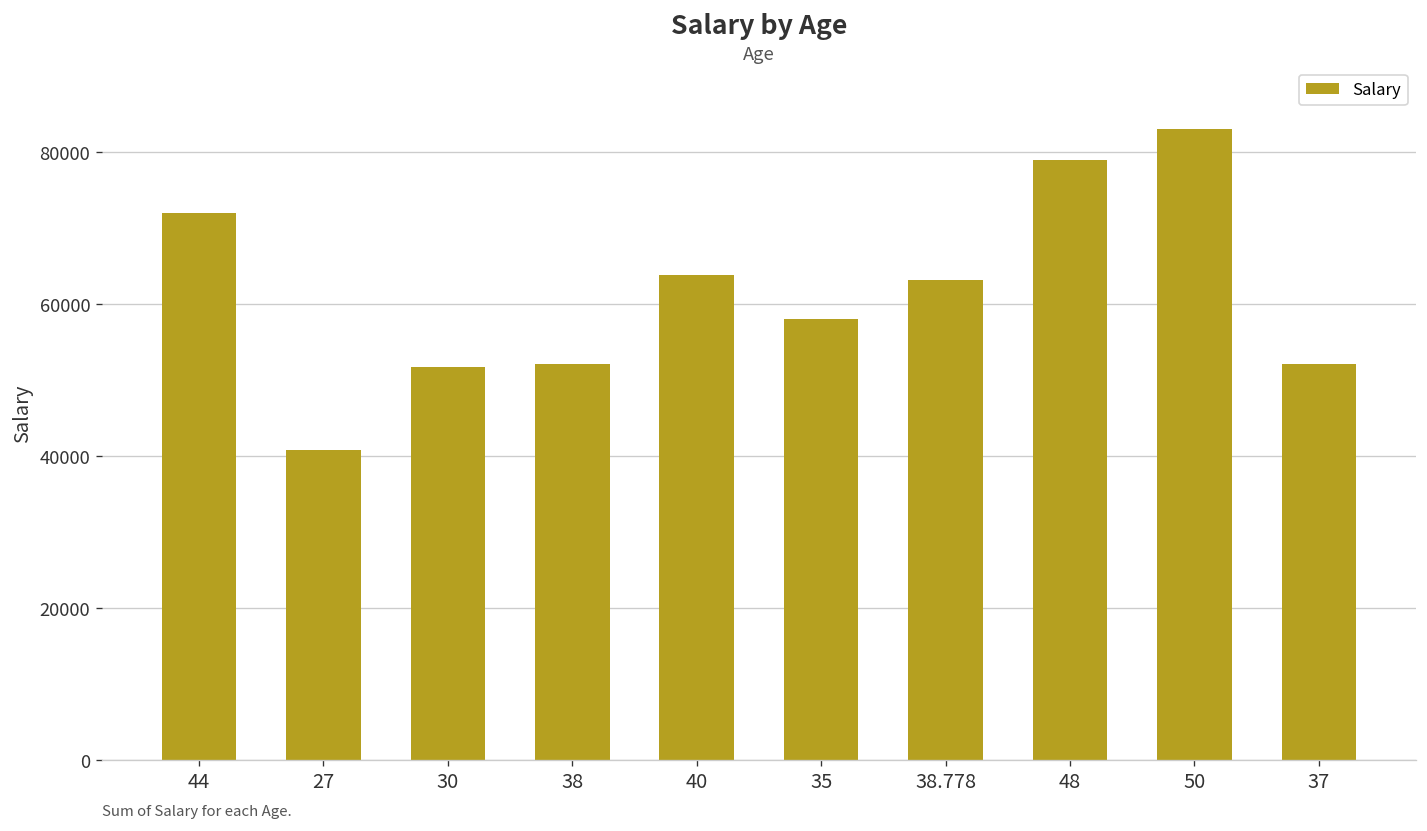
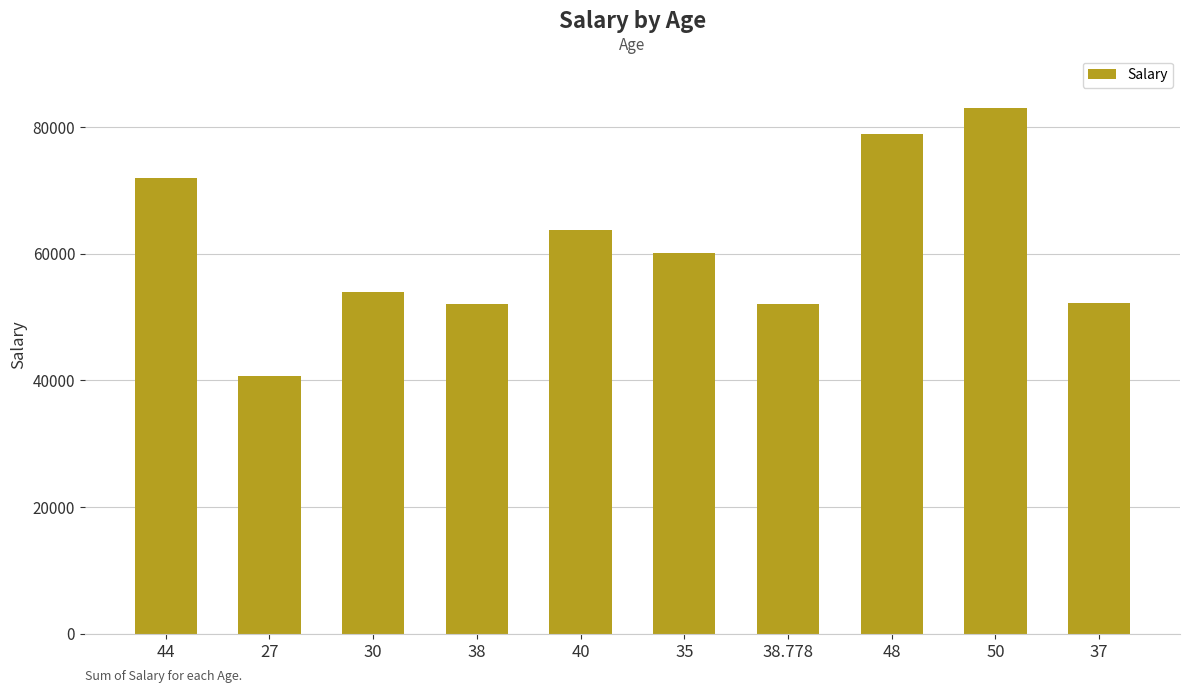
  {
    "44": 72000,
    "27": 41000,
-   "30": 52000,
+   "30": 54000,
    "38": 52000,
    "40": 64000,
-   "35": 58000,
-   "38.778": 63000,
+   "35": 60000,
+   "38.778": 52000,
    "48": 79000,
    "50": 83000,
    "37": 52000
  }
